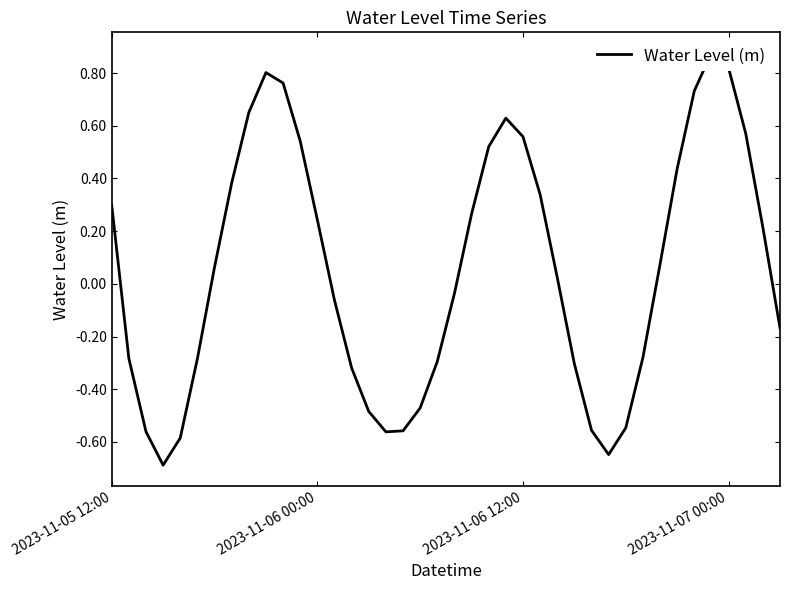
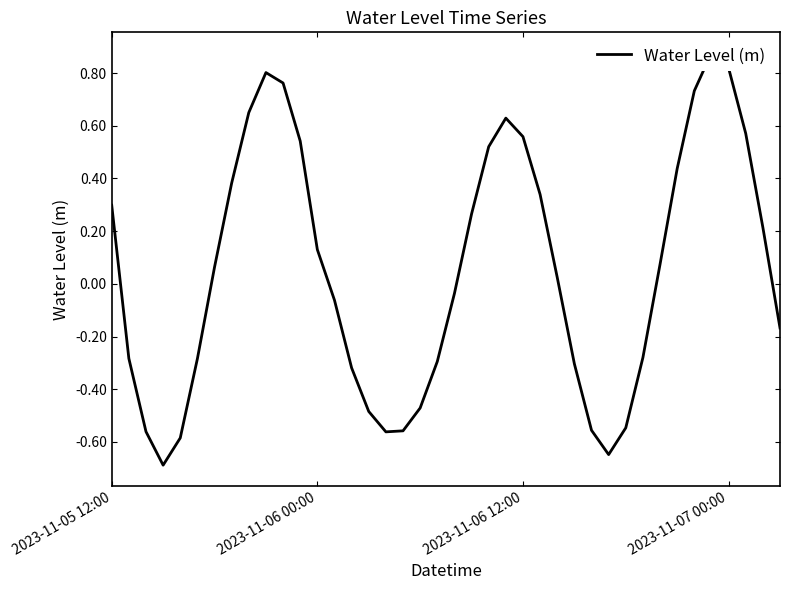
  {
    "2023-11-05 12:00": 0.30,
-   "2023-11-06 00:00": 0.24,
+   "2023-11-06 00:00": 0.13,
    "2023-11-06 12:00": 0.56
  }
